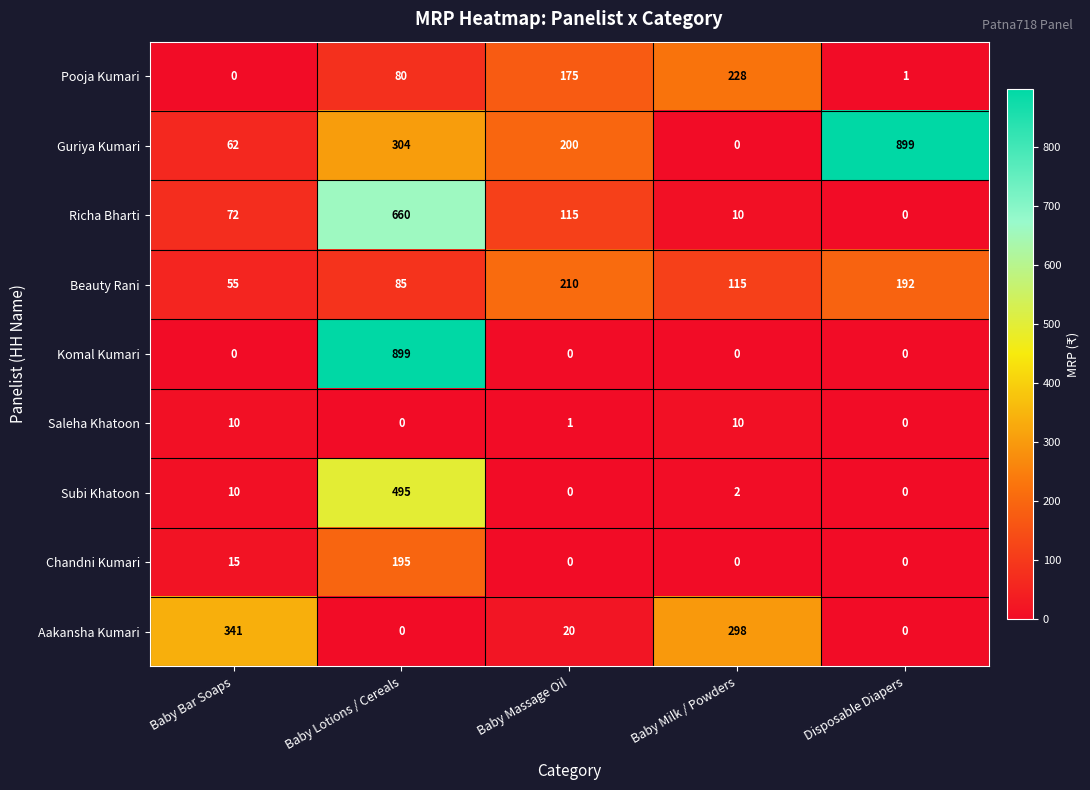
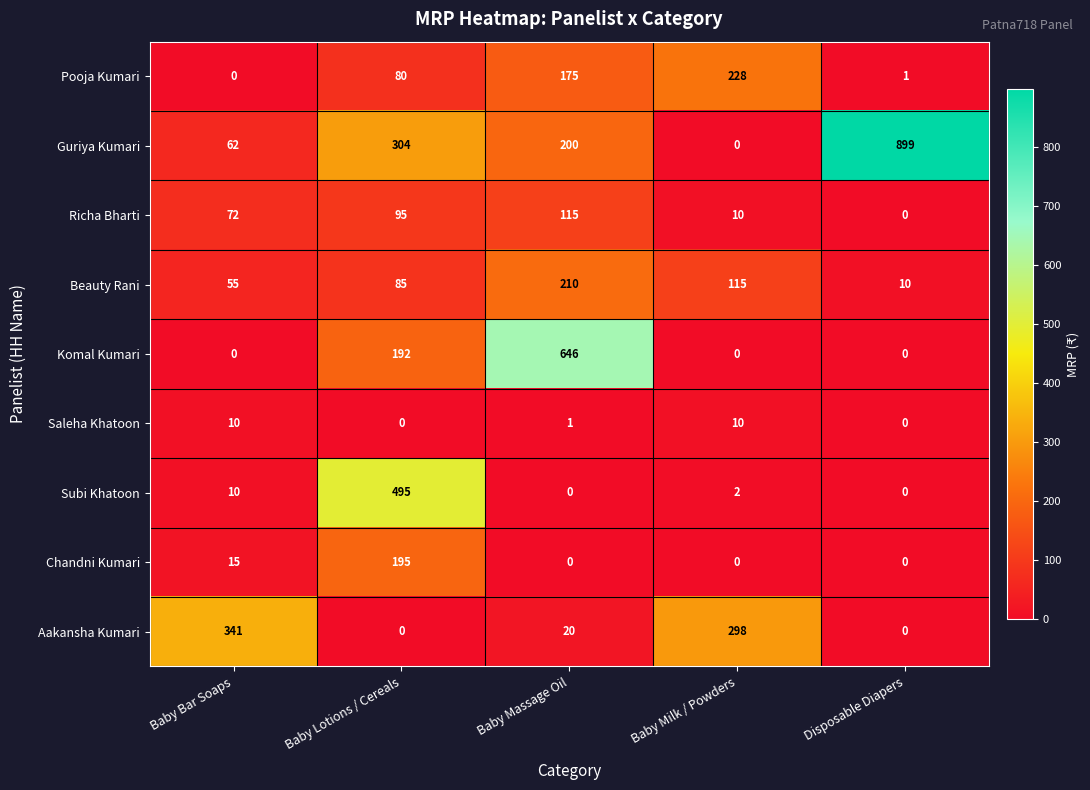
  {
    "Pooja Kumari": {
      "Baby Bar Soaps": 0,
      "Baby Lotions / Cereals": 80,
      "Baby Massage Oil": 175,
      "Baby Milk / Powders": 228,
      "Disposable Diapers": 1
    },
    "Guriya Kumari": {
      "Baby Bar Soaps": 62,
      "Baby Lotions / Cereals": 304,
      "Baby Massage Oil": 200,
      "Baby Milk / Powders": 0,
      "Disposable Diapers": 899
    },
    "Richa Bharti": {
      "Baby Bar Soaps": 72,
-     "Baby Lotions / Cereals": 660,
+     "Baby Lotions / Cereals": 95,
      "Baby Massage Oil": 115,
      "Baby Milk / Powders": 10,
      "Disposable Diapers": 0
    },
    "Beauty Rani": {
      "Baby Bar Soaps": 55,
      "Baby Lotions / Cereals": 85,
      "Baby Massage Oil": 210,
      "Baby Milk / Powders": 115,
-     "Disposable Diapers": 192
+     "Disposable Diapers": 10
    },
    "Komal Kumari": {
      "Baby Bar Soaps": 0,
-     "Baby Lotions / Cereals": 899,
-     "Baby Massage Oil": 0,
+     "Baby Lotions / Cereals": 192,
+     "Baby Massage Oil": 646,
      "Baby Milk / Powders": 0,
      "Disposable Diapers": 0
    },
    "Saleha Khatoon": {
      "Baby Bar Soaps": 10,
      "Baby Lotions / Cereals": 0,
      "Baby Massage Oil": 1,
      "Baby Milk / Powders": 10,
      "Disposable Diapers": 0
    },
    "Subi Khatoon": {
      "Baby Bar Soaps": 10,
      "Baby Lotions / Cereals": 495,
      "Baby Massage Oil": 0,
      "Baby Milk / Powders": 2,
      "Disposable Diapers": 0
    },
    "Chandni Kumari": {
      "Baby Bar Soaps": 15,
      "Baby Lotions / Cereals": 195,
      "Baby Massage Oil": 0,
      "Baby Milk / Powders": 0,
      "Disposable Diapers": 0
    },
    "Aakansha Kumari": {
      "Baby Bar Soaps": 341,
      "Baby Lotions / Cereals": 0,
      "Baby Massage Oil": 20,
      "Baby Milk / Powders": 298,
      "Disposable Diapers": 0
    }
  }
